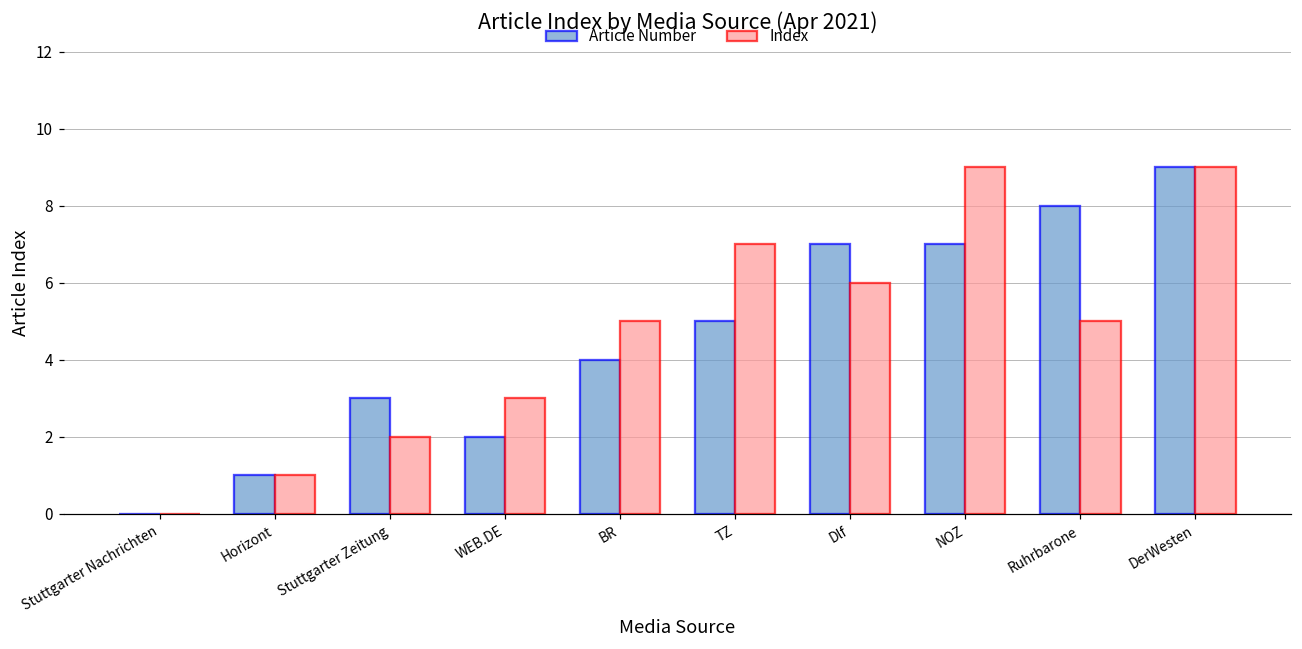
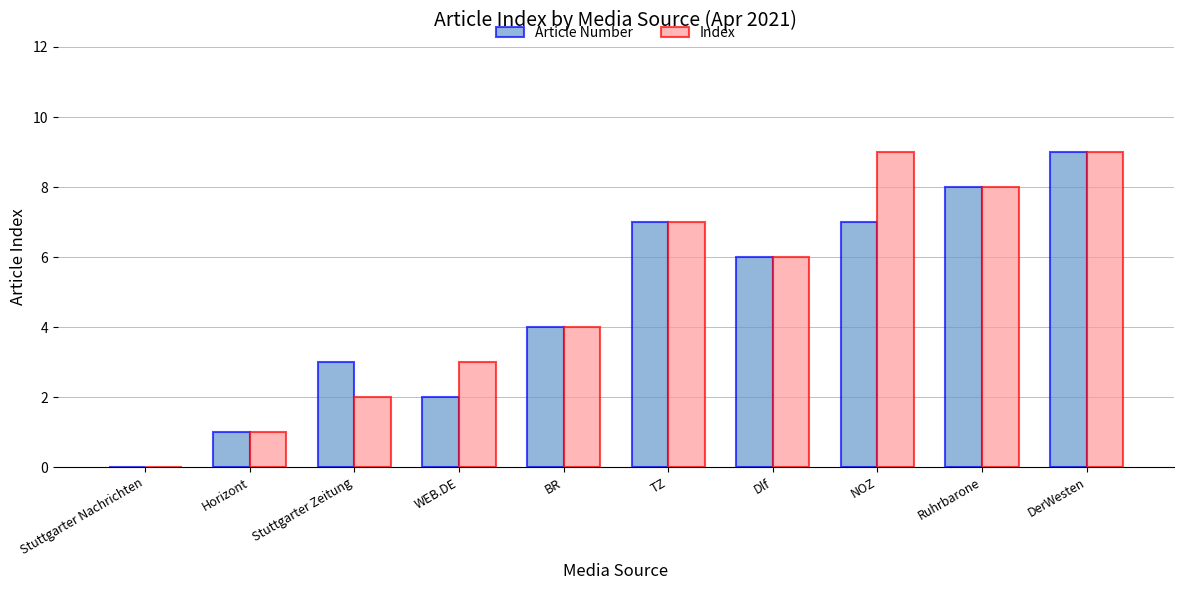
  {
    "Article Number": {
      "Stuttgarter Nachrichten": 0,
      "Horizont": 1,
      "Stuttgarter Zeitung": 3,
      "WEB.DE": 2,
      "BR": 4,
-     "TZ": 5,
-     "Dlf": 7,
+     "TZ": 7,
+     "Dlf": 6,
      "NOZ": 7,
      "Ruhrbarone": 8,
      "DerWesten": 9
    },
    "Index": {
      "Stuttgarter Nachrichten": 0,
      "Horizont": 1,
      "Stuttgarter Zeitung": 2,
      "WEB.DE": 3,
-     "BR": 5,
+     "BR": 4,
      "TZ": 7,
      "Dlf": 6,
      "NOZ": 9,
-     "Ruhrbarone": 5,
+     "Ruhrbarone": 8,
      "DerWesten": 9
    }
  }
